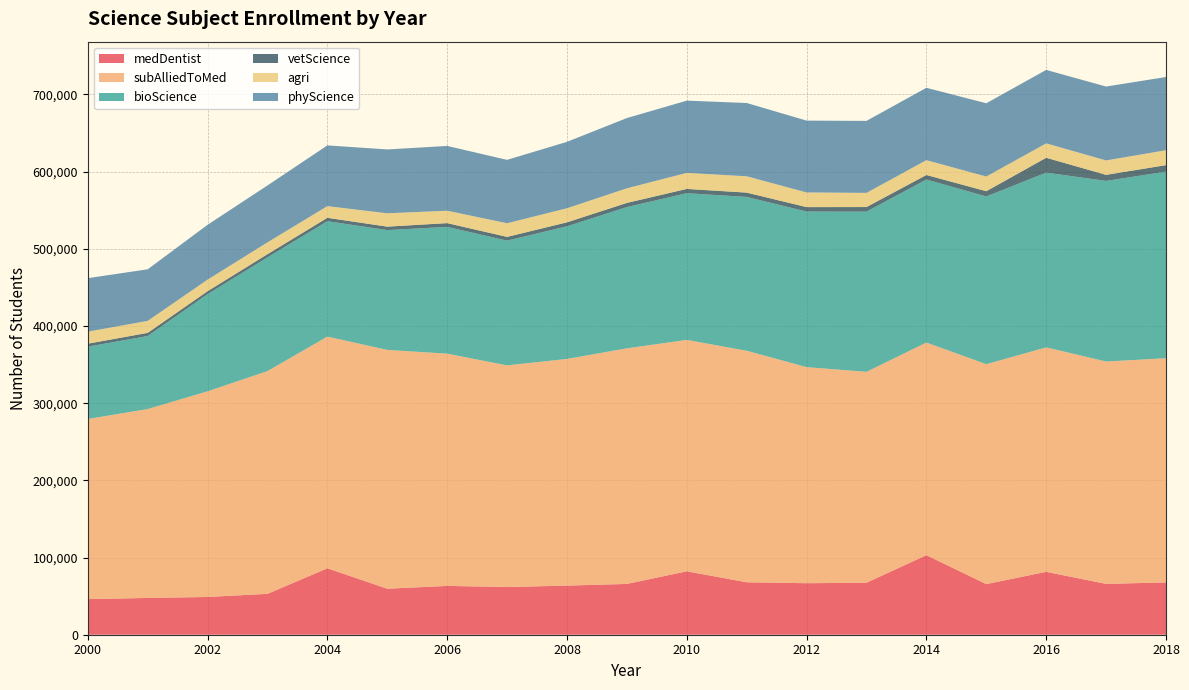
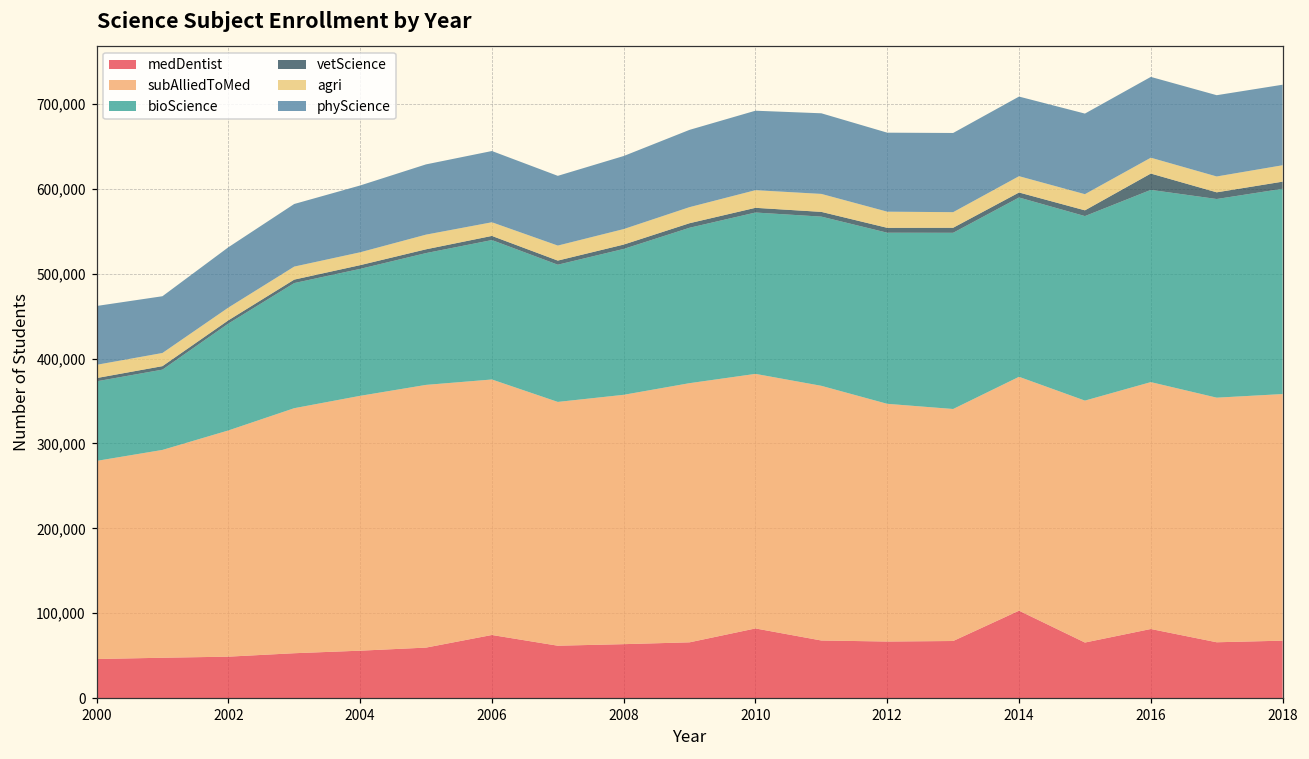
  {
    "medDentist": {
      "2000": "50,000",
      "2002": "50,000",
-     "2004": "90,000",
-     "2006": "60,000",
+     "2004": "60,000",
+     "2006": "70,000",
      "2008": "60,000",
      "2010": "80,000",
      "2012": "70,000",
      "2014": "100,000",
      "2016": "80,000",
      "2018": "70,000"
    },
    "vetScience": {
      "2000": "0",
      "2002": "0",
      "2004": "0",
      "2006": "0",
      "2008": "10,000",
      "2010": "10,000",
      "2012": "10,000",
      "2014": "10,000",
      "2016": "20,000",
      "2018": "10,000"
    }
  }
